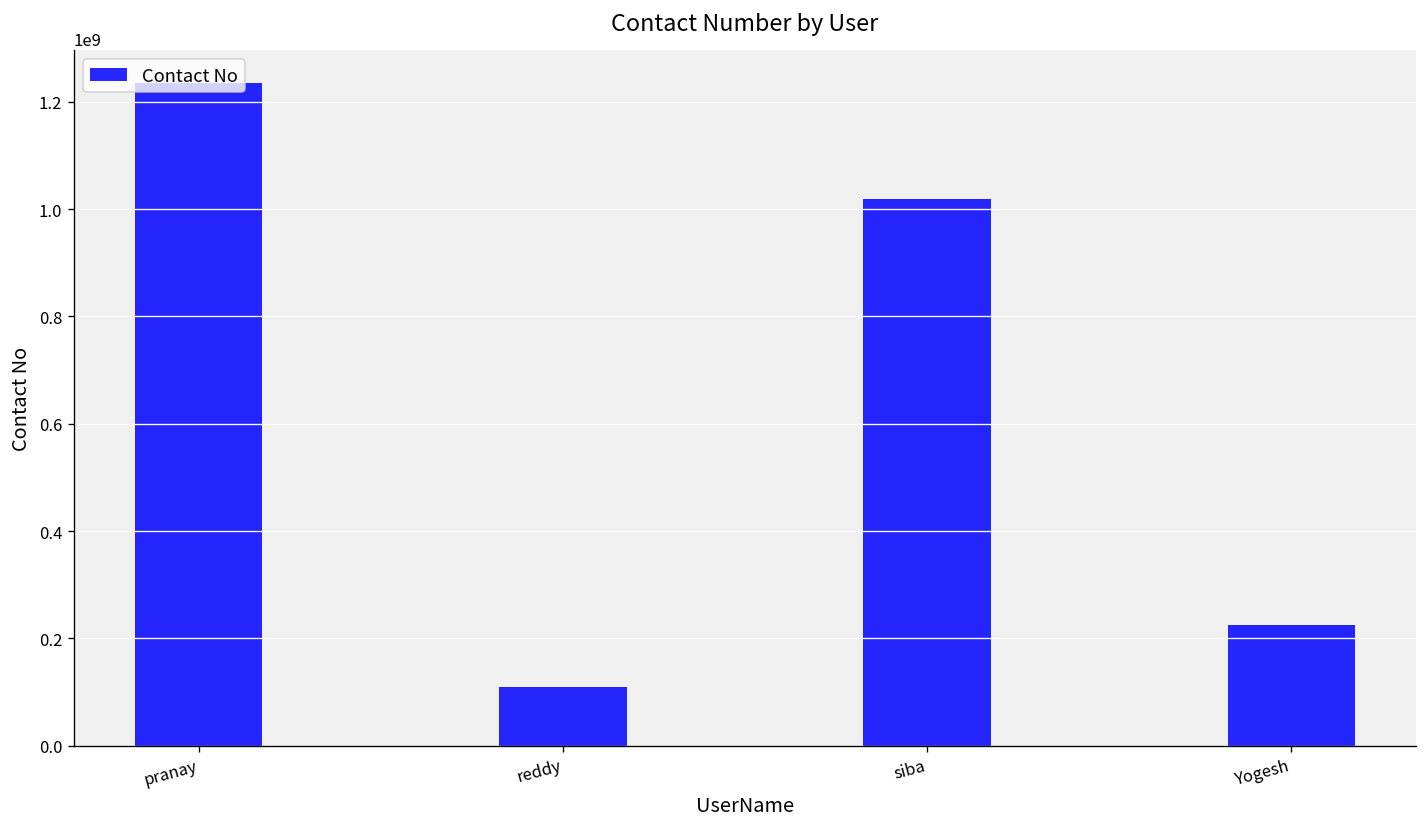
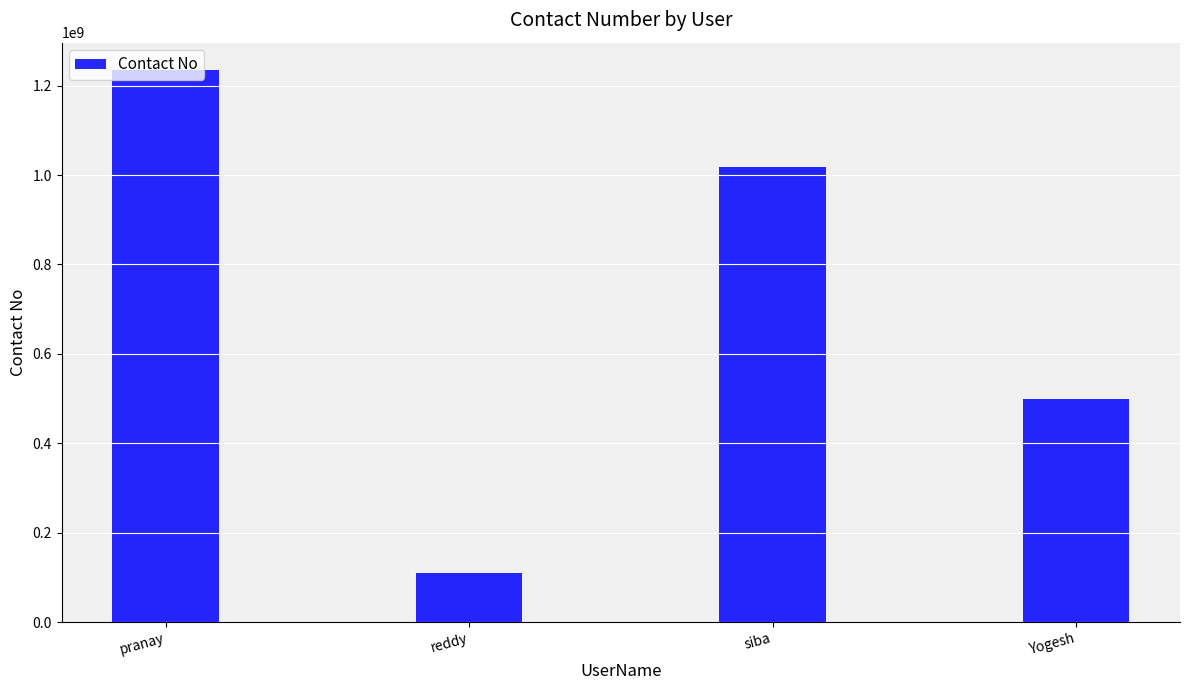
  {
    "reddy": 110000000,
    "siba": 1020000000,
-   "Yogesh": 230000000
+   "Yogesh": 500000000
  }
